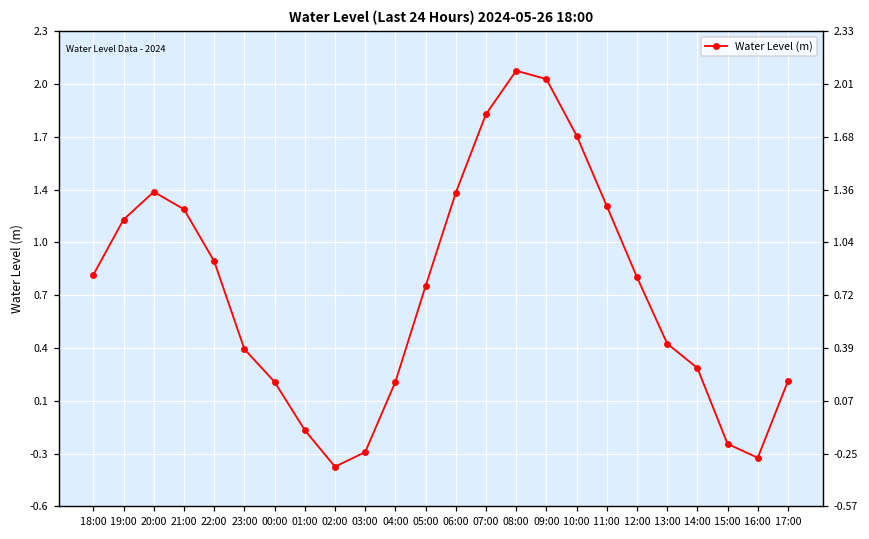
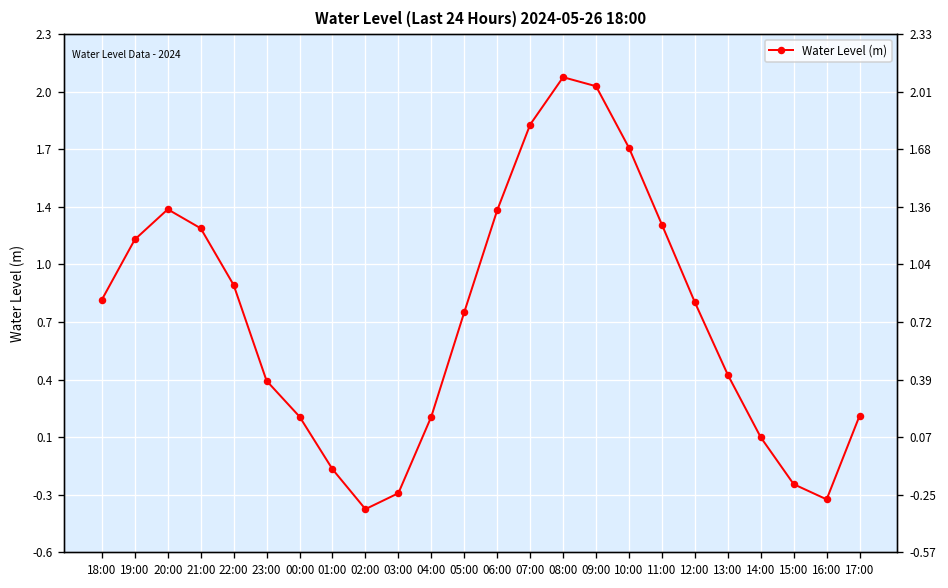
  {
    "18:00": 0.84,
    "19:00": 1.18,
    "20:00": 1.35,
    "21:00": 1.24,
    "22:00": 0.92,
    "23:00": 0.39,
    "00:00": 0.19,
    "01:00": -0.11,
    "02:00": -0.33,
    "03:00": -0.24,
    "04:00": 0.19,
    "05:00": 0.77,
    "06:00": 1.34,
    "07:00": 1.82,
    "08:00": 2.09,
    "09:00": 2.04,
    "10:00": 1.69,
    "11:00": 1.26,
    "12:00": 0.83,
    "13:00": 0.42,
-   "14:00": 0.27,
+   "14:00": 0.07,
    "15:00": -0.19,
    "16:00": -0.28,
    "17:00": 0.19
  }
